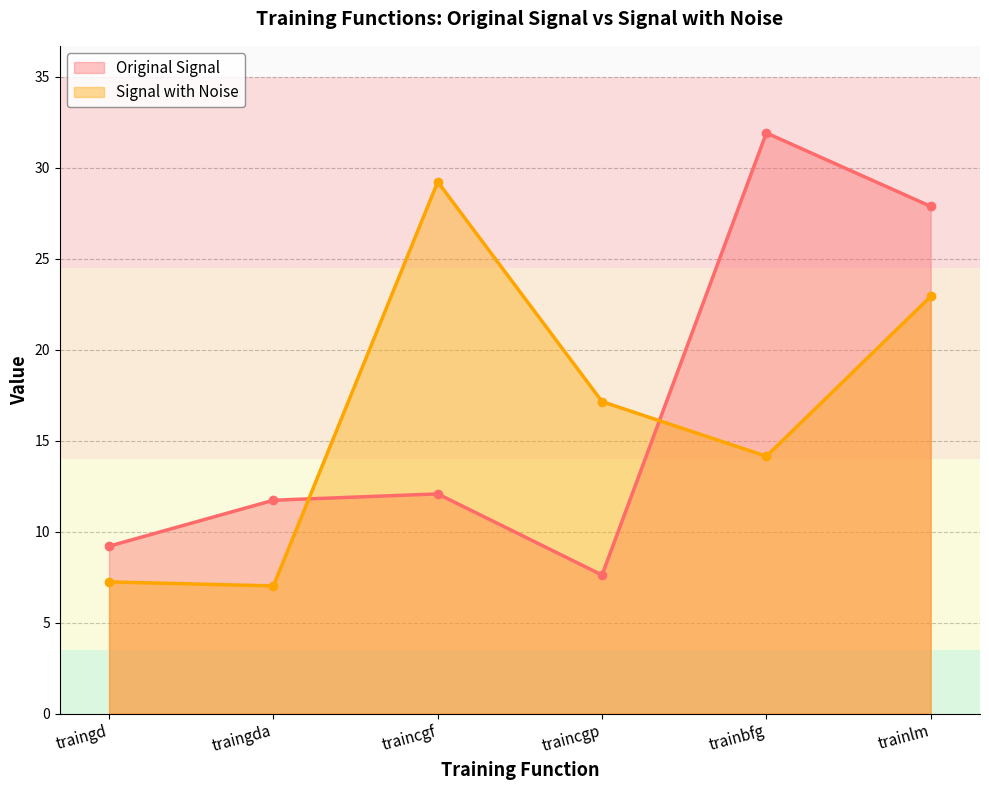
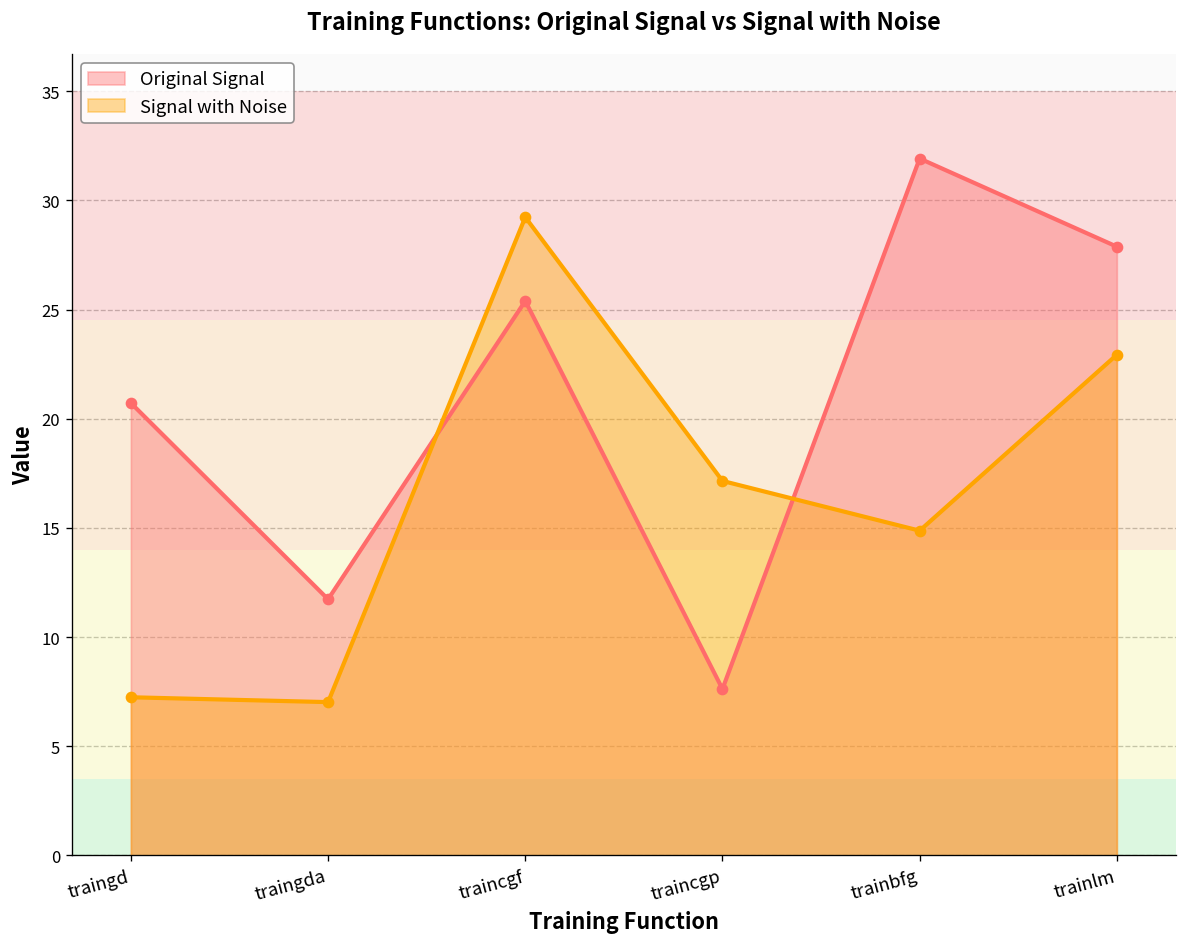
  {
    "Original Signal": {
-     "traingd": 9.2,
+     "traingd": 20.7,
      "traingda": 11.7,
-     "traincgf": 12.1,
+     "traincgf": 25.4,
      "traincgp": 7.6,
      "trainbfg": 31.9,
      "trainlm": 27.9
    },
    "Signal with Noise": {
      "traingd": 7.2,
      "traingda": 7.0,
      "traincgf": 29.2,
      "traincgp": 17.2,
-     "trainbfg": 14.1,
+     "trainbfg": 14.9,
      "trainlm": 22.9
    }
  }
